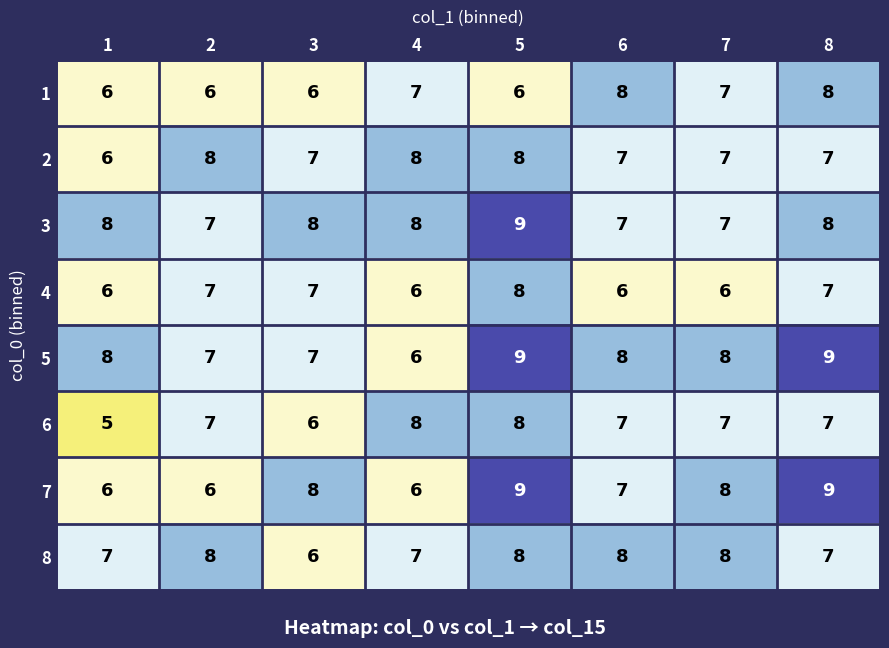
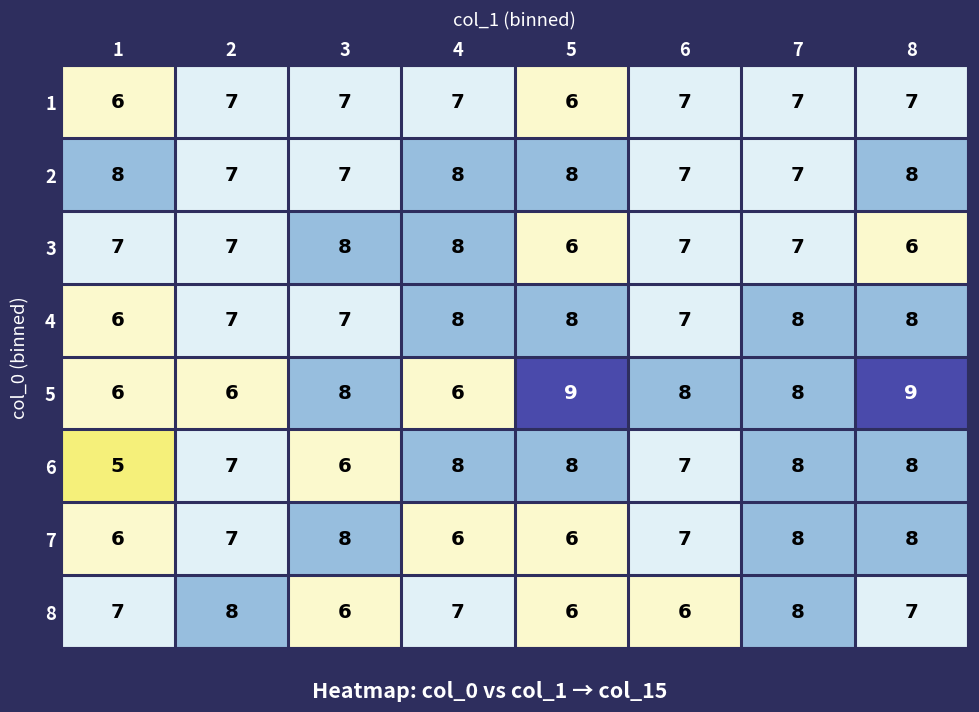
  {
    "1": {
      "1": 6,
-     "2": 6,
-     "3": 6,
+     "2": 7,
+     "3": 7,
      "4": 7,
      "5": 6,
-     "6": 8,
+     "6": 7,
      "7": 7,
-     "8": 8
+     "8": 7
    },
    "2": {
-     "1": 6,
-     "2": 8,
+     "1": 8,
+     "2": 7,
      "3": 7,
      "4": 8,
      "5": 8,
      "6": 7,
      "7": 7,
-     "8": 7
+     "8": 8
    },
    "3": {
-     "1": 8,
+     "1": 7,
      "2": 7,
      "3": 8,
      "4": 8,
-     "5": 9,
+     "5": 6,
      "6": 7,
      "7": 7,
-     "8": 8
+     "8": 6
    },
    "4": {
      "1": 6,
      "2": 7,
      "3": 7,
-     "4": 6,
+     "4": 8,
      "5": 8,
-     "6": 6,
-     "7": 6,
-     "8": 7
+     "6": 7,
+     "7": 8,
+     "8": 8
    },
    "5": {
-     "1": 8,
-     "2": 7,
-     "3": 7,
+     "1": 6,
+     "2": 6,
+     "3": 8,
      "4": 6,
      "5": 9,
      "6": 8,
      "7": 8,
      "8": 9
    },
    "6": {
      "1": 5,
      "2": 7,
      "3": 6,
      "4": 8,
      "5": 8,
      "6": 7,
-     "7": 7,
-     "8": 7
+     "7": 8,
+     "8": 8
    },
    "7": {
      "1": 6,
-     "2": 6,
+     "2": 7,
      "3": 8,
      "4": 6,
-     "5": 9,
+     "5": 6,
      "6": 7,
      "7": 8,
-     "8": 9
+     "8": 8
    },
    "8": {
      "1": 7,
      "2": 8,
      "3": 6,
      "4": 7,
-     "5": 8,
-     "6": 8,
+     "5": 6,
+     "6": 6,
      "7": 8,
      "8": 7
    }
  }
